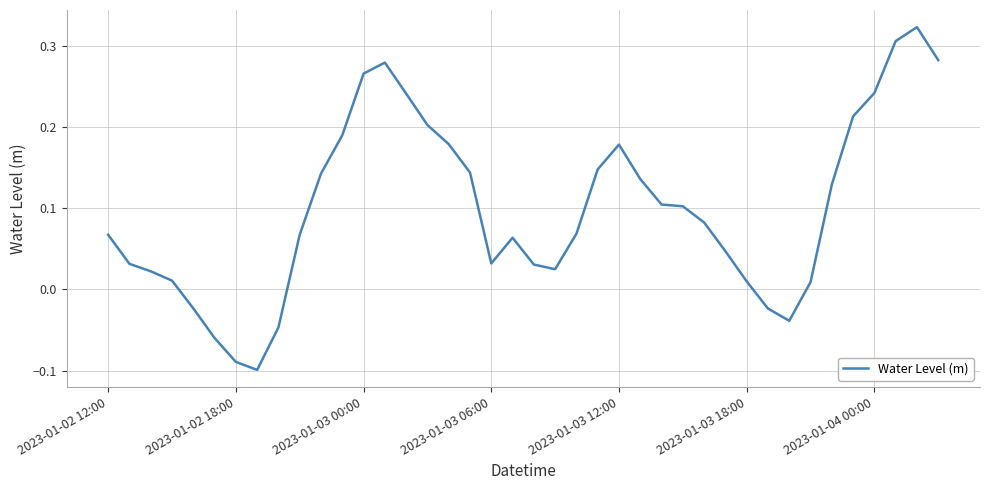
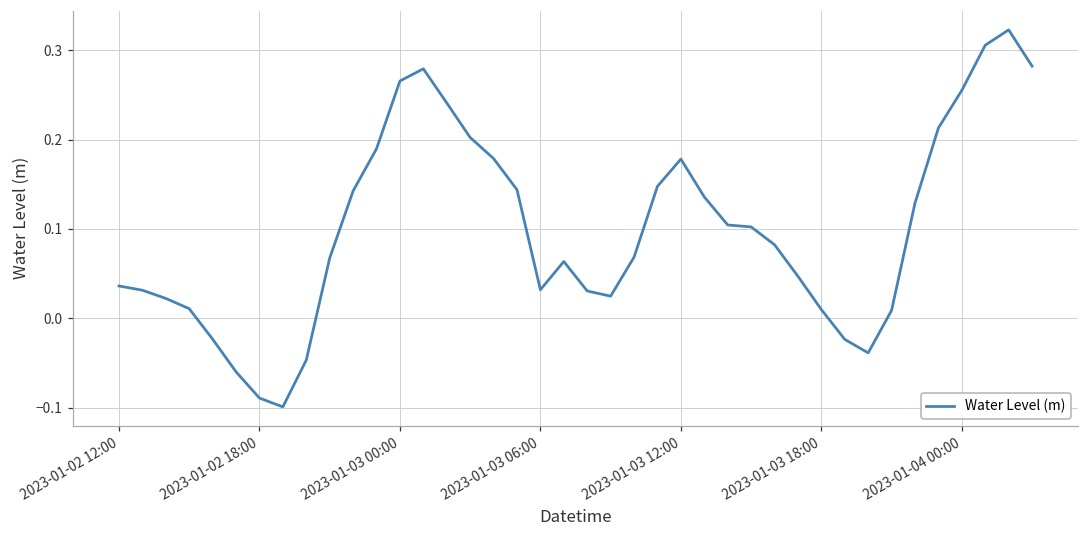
  {
-   "2023-01-02 12:00": 0.07,
+   "2023-01-02 12:00": 0.04,
    "2023-01-02 18:00": -0.09,
    "2023-01-03 00:00": 0.27,
    "2023-01-03 06:00": 0.03,
    "2023-01-03 12:00": 0.18,
    "2023-01-03 18:00": 0.01,
-   "2023-01-04 00:00": 0.24
+   "2023-01-04 00:00": 0.26
  }
